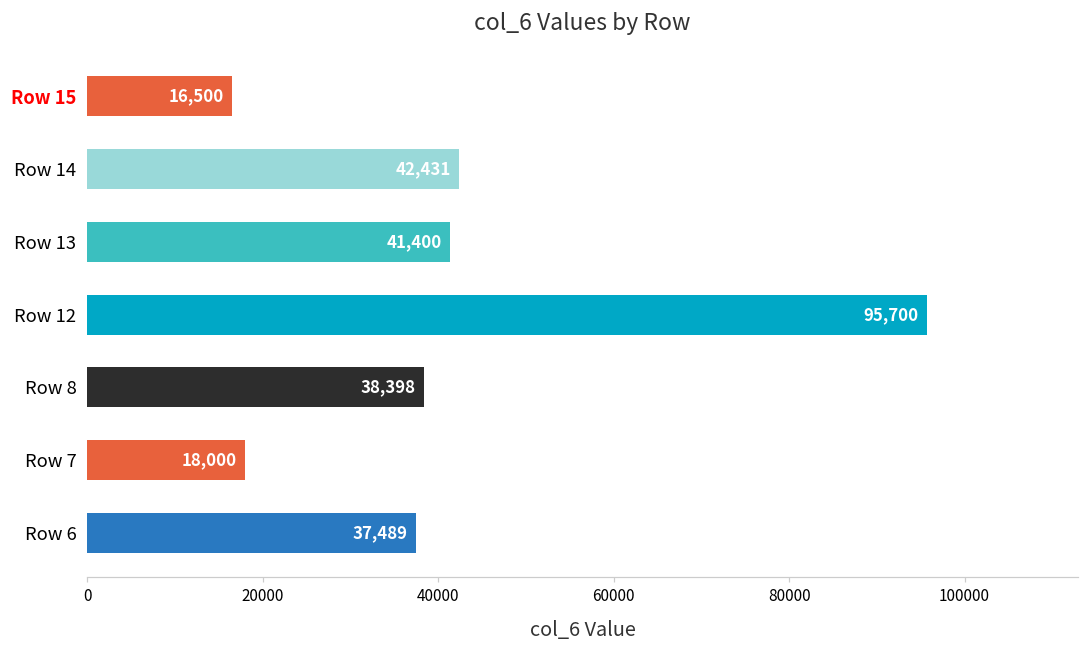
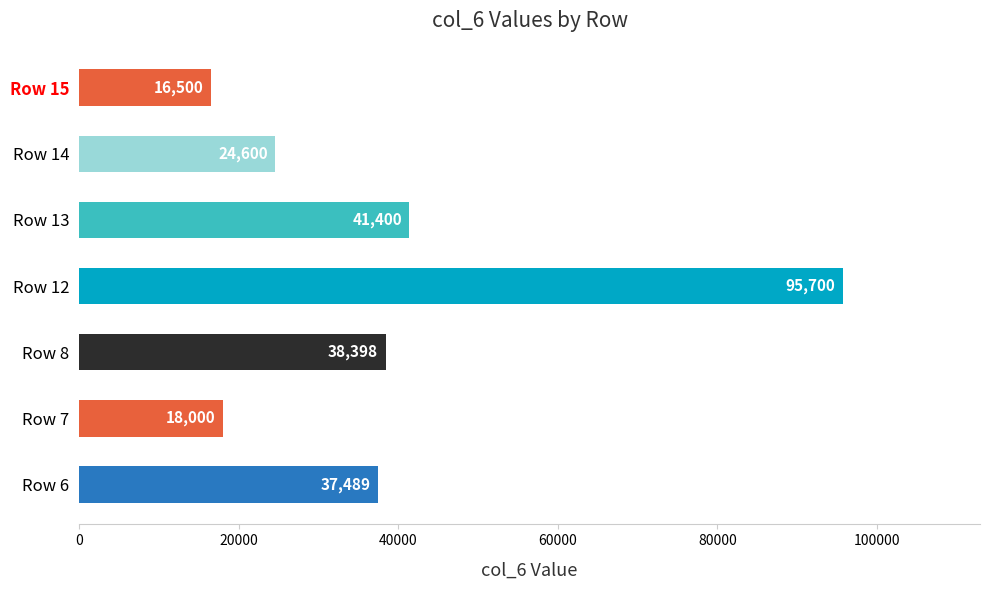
  {
    "Row 15": "16,500",
-   "Row 14": "42,431",
+   "Row 14": "24,600",
    "Row 13": "41,400",
    "Row 12": "95,700",
    "Row 8": "38,398",
    "Row 7": "18,000",
    "Row 6": "37,489"
  }
